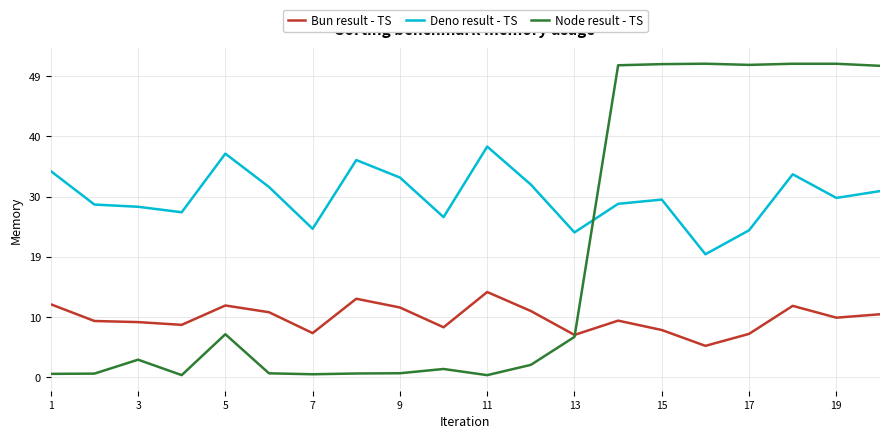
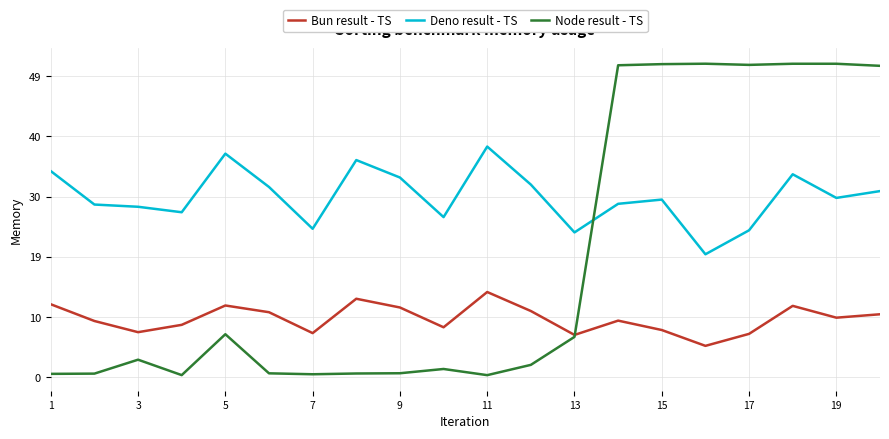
  {
    "Bun result - TS": {
      "1": 12,
-     "3": 9,
+     "3": 7,
      "5": 12,
      "7": 7,
      "9": 11,
      "11": 14,
      "15": 8,
      "17": 7,
      "19": 10
    },
    "Deno result - TS": {
      "1": 34,
      "3": 28,
      "5": 36,
      "7": 24,
      "9": 33,
      "11": 38,
      "13": 24,
      "15": 29,
      "17": 24,
      "19": 29
    },
    "Node result - TS": {
      "1": 1,
      "3": 3,
      "5": 7,
      "7": 0,
      "9": 1,
      "11": 0,
      "15": 51,
      "17": 51,
      "19": 51
    }
  }
